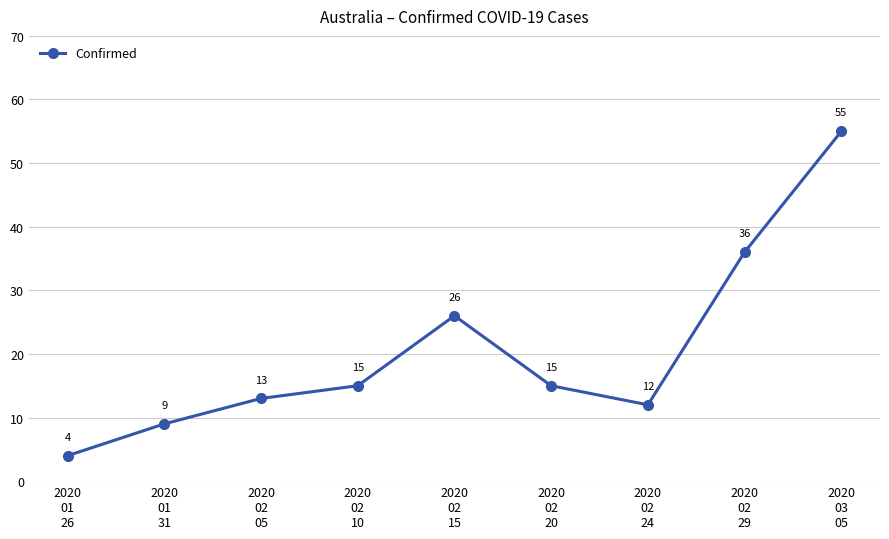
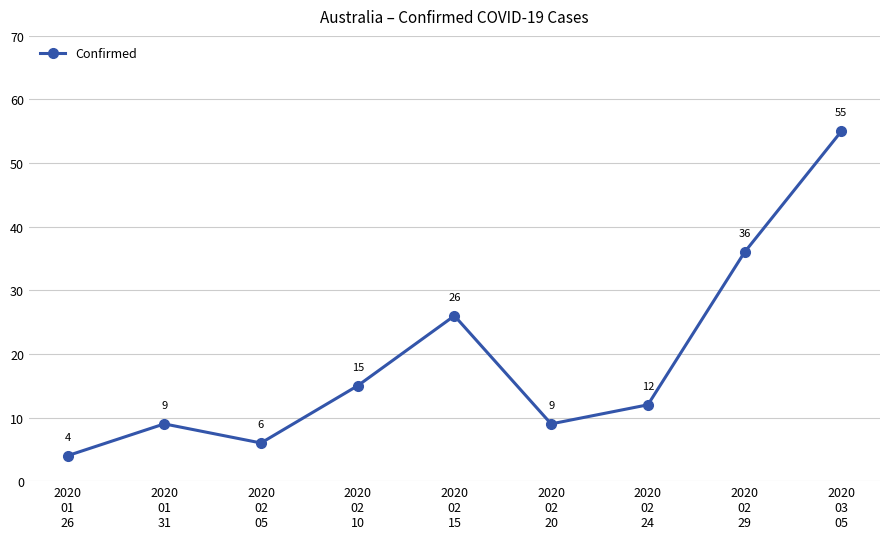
  {
    "2020 01 26": 4,
    "2020 01 31": 9,
-   "2020 02 05": 13,
+   "2020 02 05": 6,
    "2020 02 10": 15,
    "2020 02 15": 26,
-   "2020 02 20": 15,
+   "2020 02 20": 9,
    "2020 02 24": 12,
    "2020 02 29": 36,
    "2020 03 05": 55
  }
